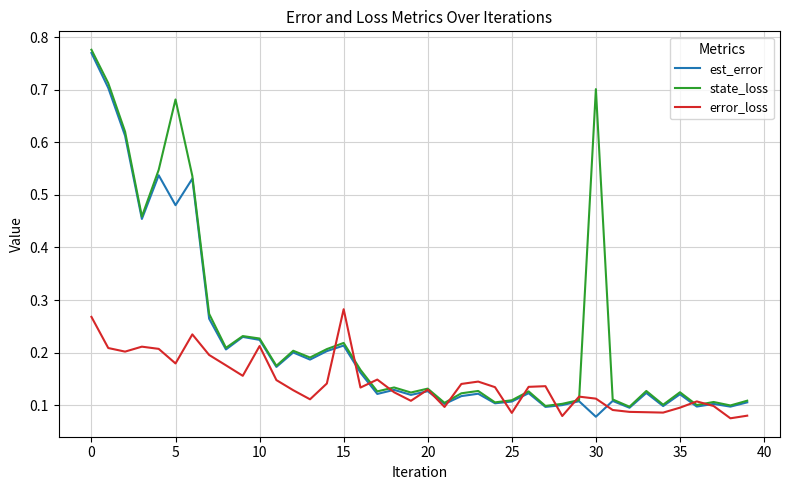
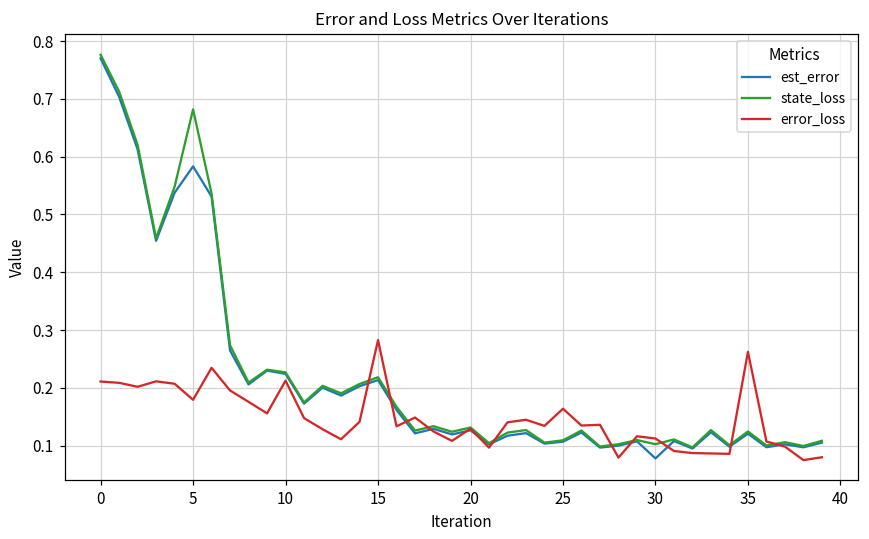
  {
    "est_error": {
      "0": 0.77,
-     "5": 0.48,
+     "5": 0.58,
      "15": 0.21,
      "30": 0.08
    },
    "state_loss": {
      "0": 0.78,
      "5": 0.68,
      "15": 0.22,
-     "30": 0.70
+     "30": 0.10
    },
    "error_loss": {
-     "0": 0.27,
+     "0": 0.21,
      "5": 0.18,
      "10": 0.21,
      "15": 0.28,
-     "25": 0.09,
+     "25": 0.16,
      "30": 0.11,
-     "35": 0.09
+     "35": 0.26
    }
  }
